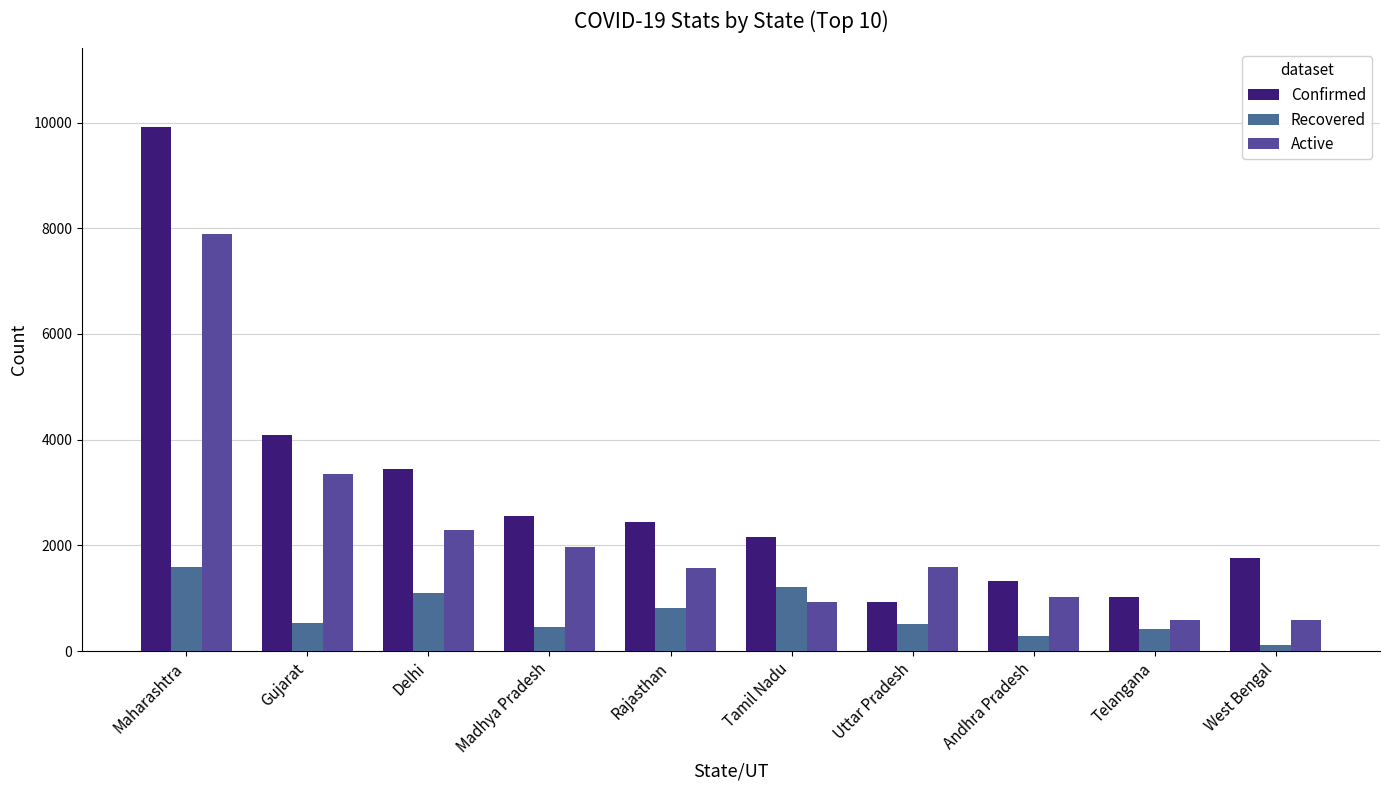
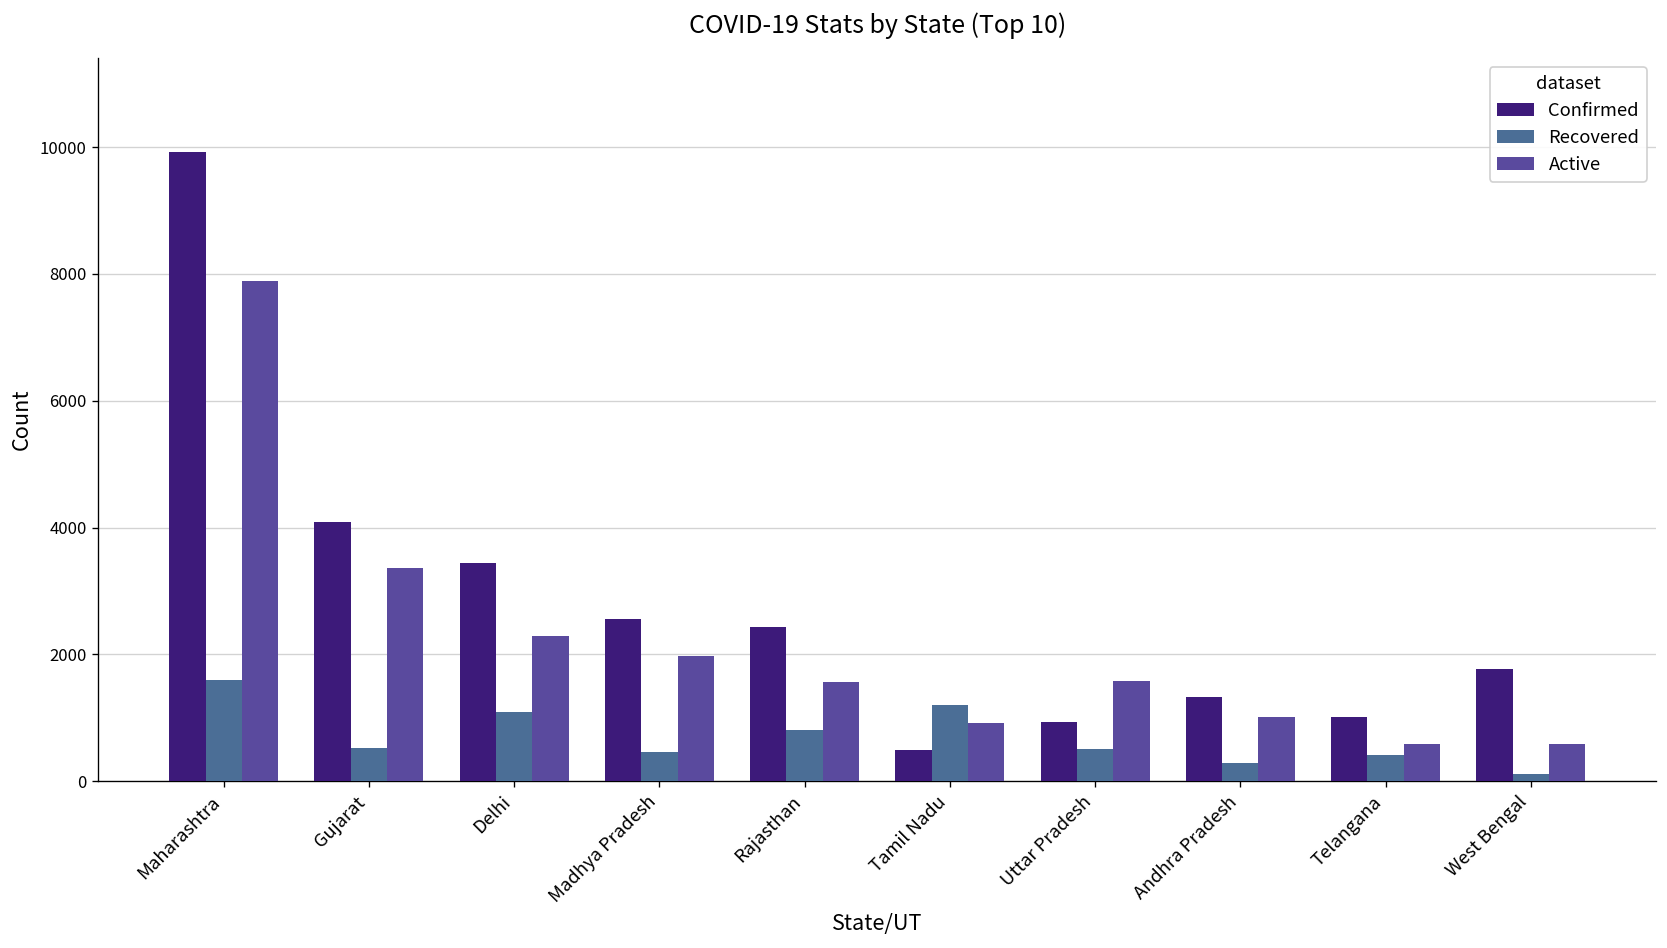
  {
    "Confirmed": {
      "Maharashtra": 9900,
      "Gujarat": 4100,
      "Delhi": 3400,
      "Madhya Pradesh": 2600,
      "Rajasthan": 2400,
-     "Tamil Nadu": 2200,
+     "Tamil Nadu": 500,
      "Uttar Pradesh": 900,
      "Andhra Pradesh": 1300,
      "Telangana": 1000,
      "West Bengal": 1800
    }
  }
